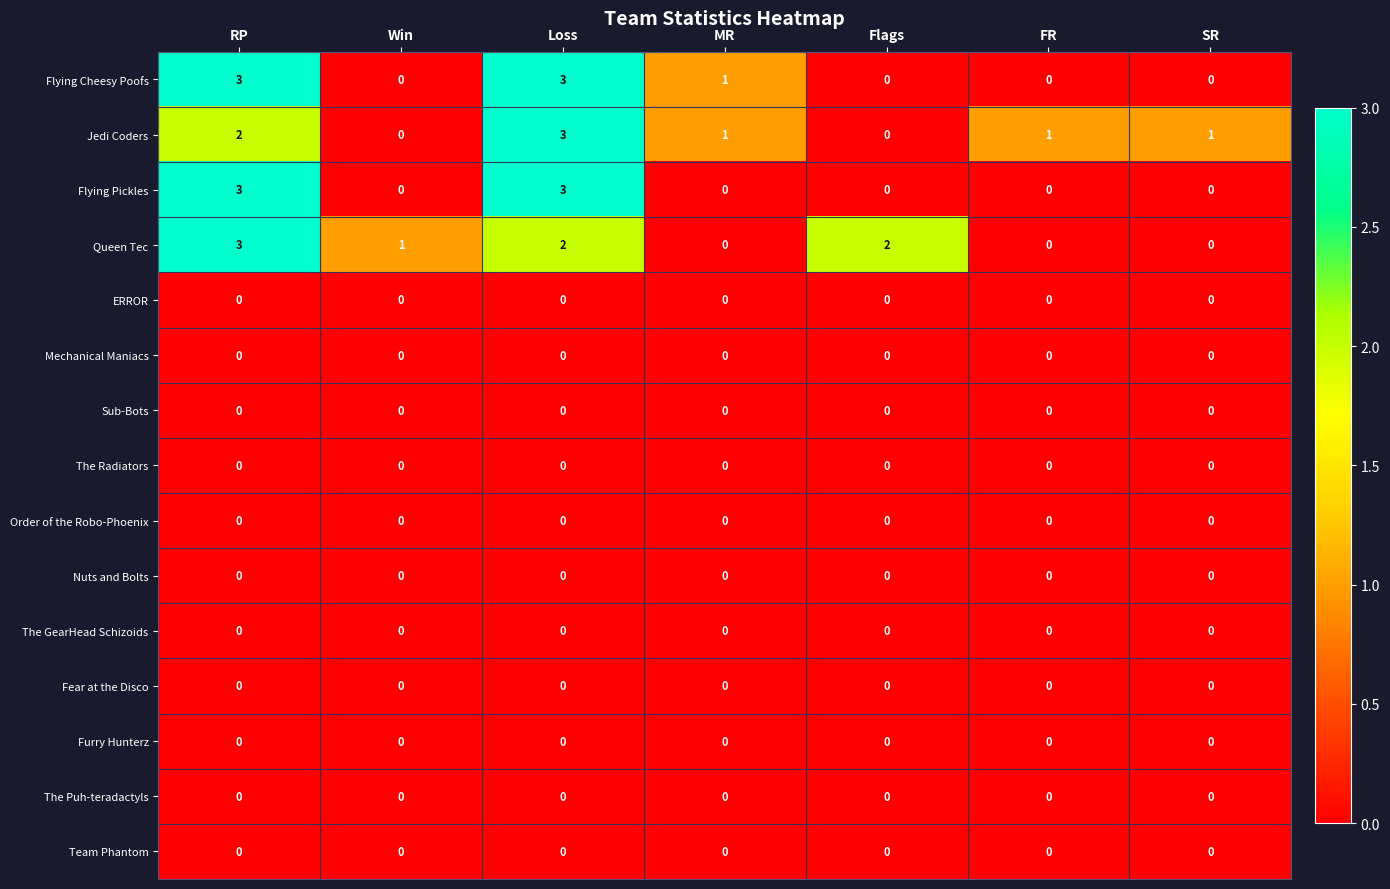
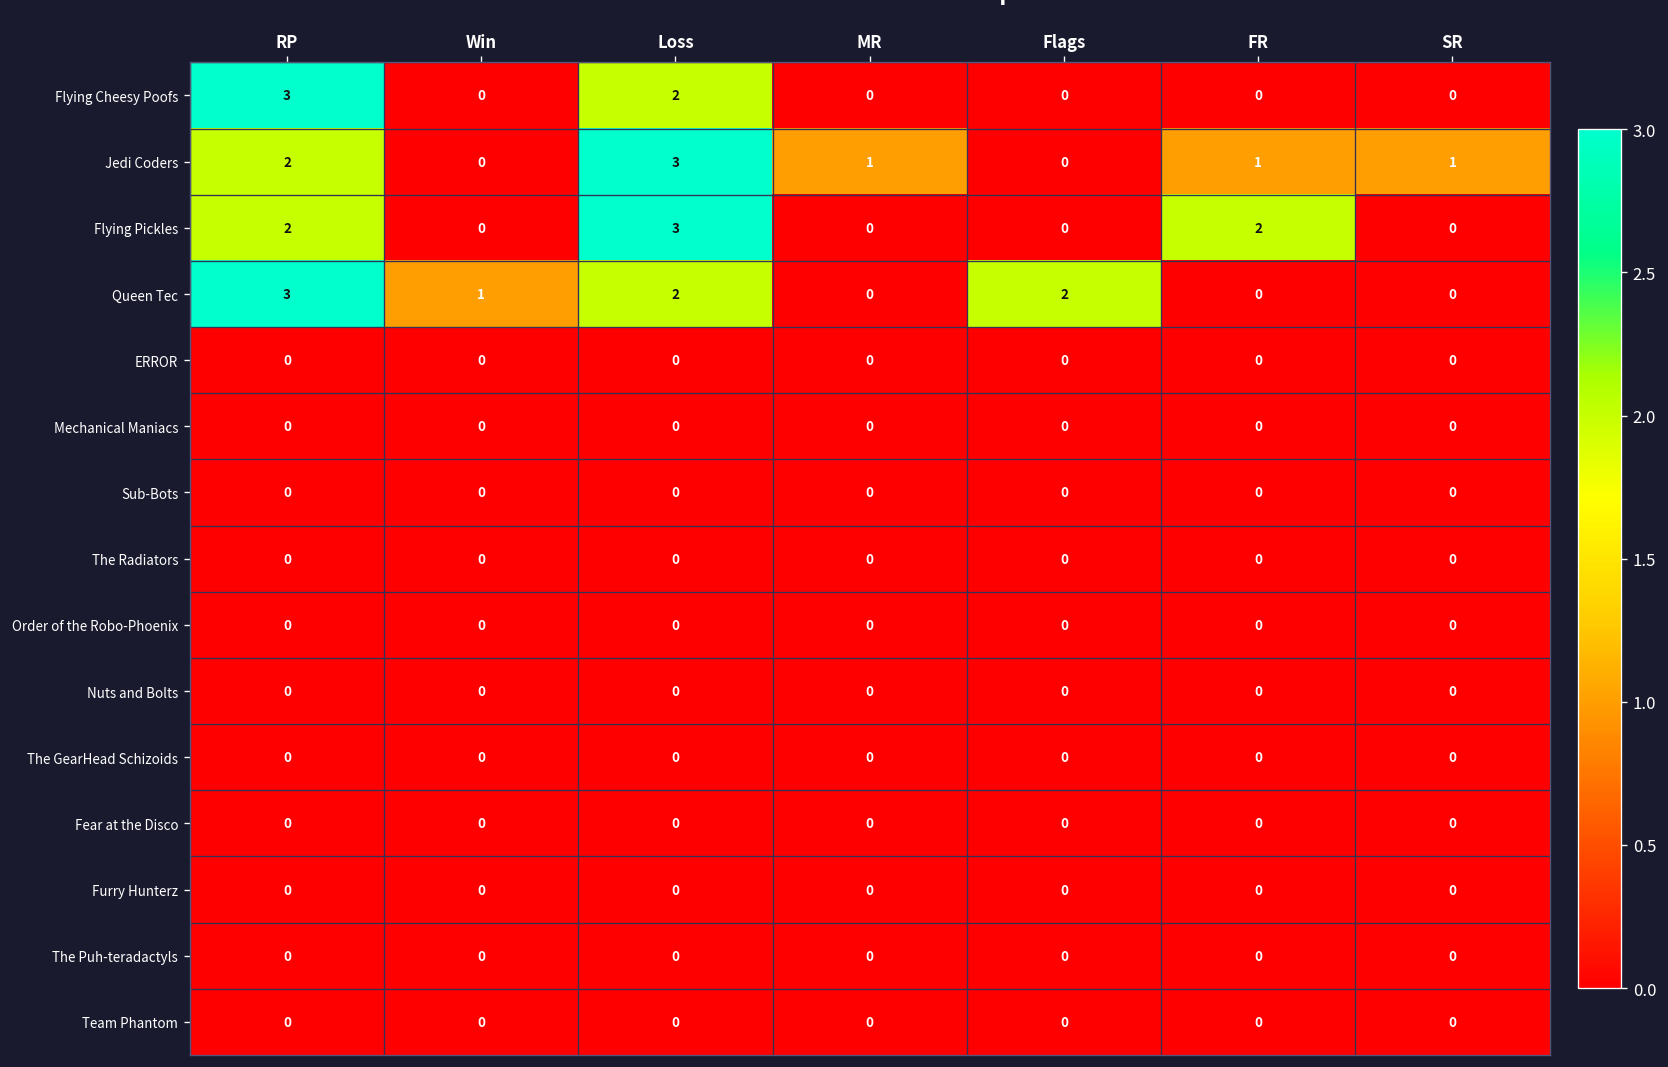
  {
    "Flying Cheesy Poofs": {
      "RP": 3,
      "Win": 0,
-     "Loss": 3,
-     "MR": 1,
+     "Loss": 2,
+     "MR": 0,
      "Flags": 0,
      "FR": 0,
      "SR": 0
    },
    "Jedi Coders": {
      "RP": 2,
      "Win": 0,
      "Loss": 3,
      "MR": 1,
      "Flags": 0,
      "FR": 1,
      "SR": 1
    },
    "Flying Pickles": {
-     "RP": 3,
+     "RP": 2,
      "Win": 0,
      "Loss": 3,
      "MR": 0,
      "Flags": 0,
-     "FR": 0,
+     "FR": 2,
      "SR": 0
    },
    "Queen Tec": {
      "RP": 3,
      "Win": 1,
      "Loss": 2,
      "MR": 0,
      "Flags": 2,
      "FR": 0,
      "SR": 0
    },
    "ERROR": {
      "RP": 0,
      "Win": 0,
      "Loss": 0,
      "MR": 0,
      "Flags": 0,
      "FR": 0,
      "SR": 0
    },
    "Mechanical Maniacs": {
      "RP": 0,
      "Win": 0,
      "Loss": 0,
      "MR": 0,
      "Flags": 0,
      "FR": 0,
      "SR": 0
    },
    "Sub-Bots": {
      "RP": 0,
      "Win": 0,
      "Loss": 0,
      "MR": 0,
      "Flags": 0,
      "FR": 0,
      "SR": 0
    },
    "The Radiators": {
      "RP": 0,
      "Win": 0,
      "Loss": 0,
      "MR": 0,
      "Flags": 0,
      "FR": 0,
      "SR": 0
    },
    "Order of the Robo-Phoenix": {
      "RP": 0,
      "Win": 0,
      "Loss": 0,
      "MR": 0,
      "Flags": 0,
      "FR": 0,
      "SR": 0
    },
    "Nuts and Bolts": {
      "RP": 0,
      "Win": 0,
      "Loss": 0,
      "MR": 0,
      "Flags": 0,
      "FR": 0,
      "SR": 0
    },
    "The GearHead Schizoids": {
      "RP": 0,
      "Win": 0,
      "Loss": 0,
      "MR": 0,
      "Flags": 0,
      "FR": 0,
      "SR": 0
    },
    "Fear at the Disco": {
      "RP": 0,
      "Win": 0,
      "Loss": 0,
      "MR": 0,
      "Flags": 0,
      "FR": 0,
      "SR": 0
    },
    "Furry Hunterz": {
      "RP": 0,
      "Win": 0,
      "Loss": 0,
      "MR": 0,
      "Flags": 0,
      "FR": 0,
      "SR": 0
    },
    "The Puh-teradactyls": {
      "RP": 0,
      "Win": 0,
      "Loss": 0,
      "MR": 0,
      "Flags": 0,
      "FR": 0,
      "SR": 0
    },
    "Team Phantom": {
      "RP": 0,
      "Win": 0,
      "Loss": 0,
      "MR": 0,
      "Flags": 0,
      "FR": 0,
      "SR": 0
    }
  }
